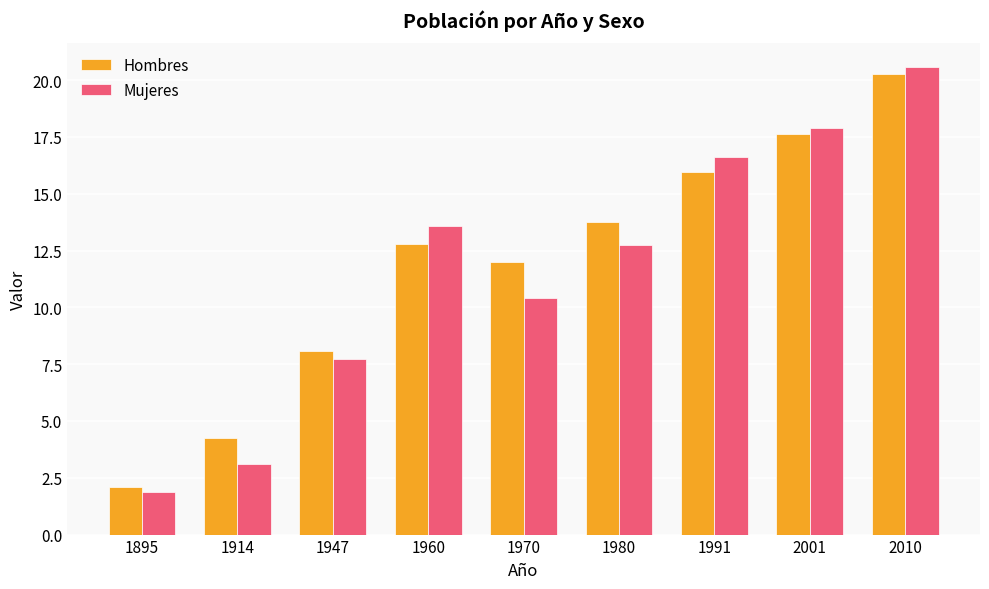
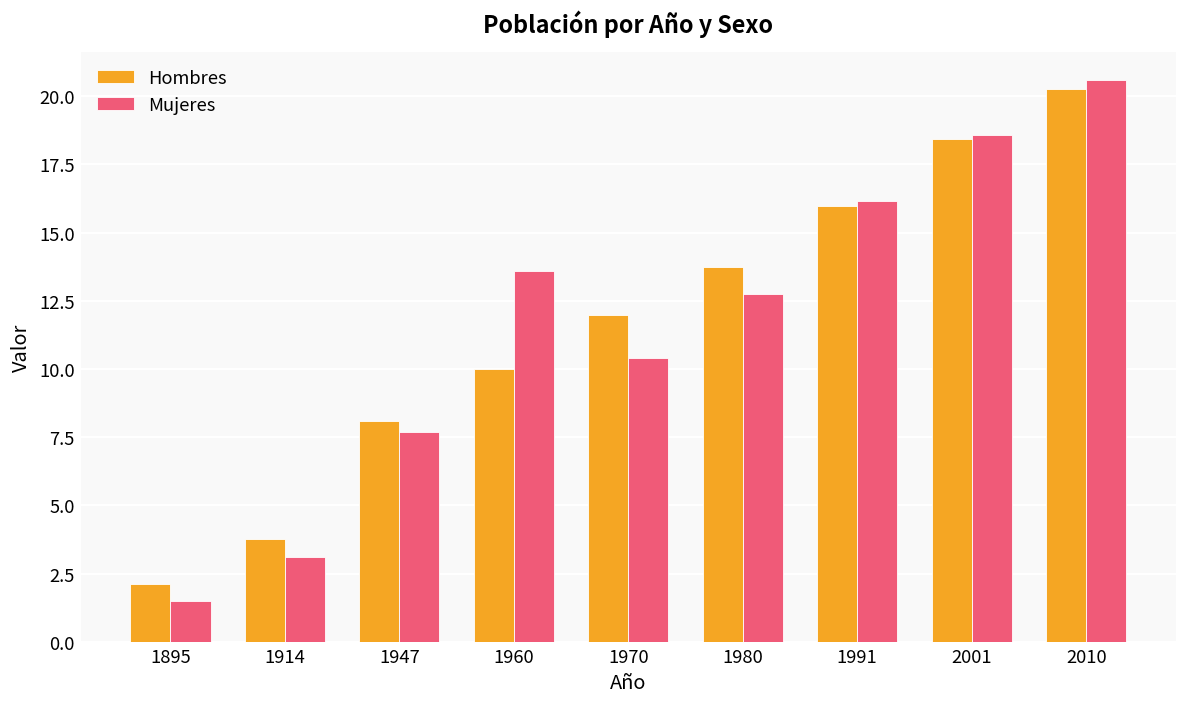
  {
    "Hombres": {
      "1895": 2.1,
-     "1914": 4.2,
+     "1914": 3.8,
      "1947": 8.1,
-     "1960": 12.8,
+     "1960": 10.0,
      "1970": 12.0,
      "1980": 13.7,
      "1991": 16.0,
-     "2001": 17.6,
+     "2001": 18.4,
      "2010": 20.3
    },
    "Mujeres": {
-     "1895": 1.9,
+     "1895": 1.5,
      "1914": 3.1,
      "1947": 7.7,
      "1960": 13.6,
      "1970": 10.4,
      "1980": 12.7,
-     "1991": 16.6,
-     "2001": 17.9,
+     "1991": 16.2,
+     "2001": 18.6,
      "2010": 20.6
    }
  }
